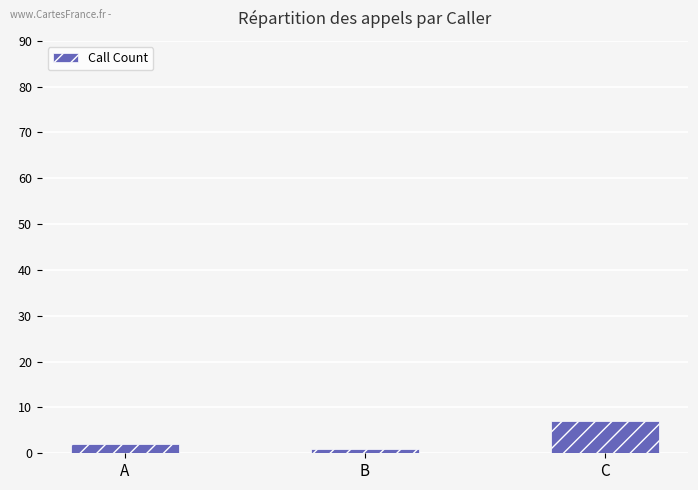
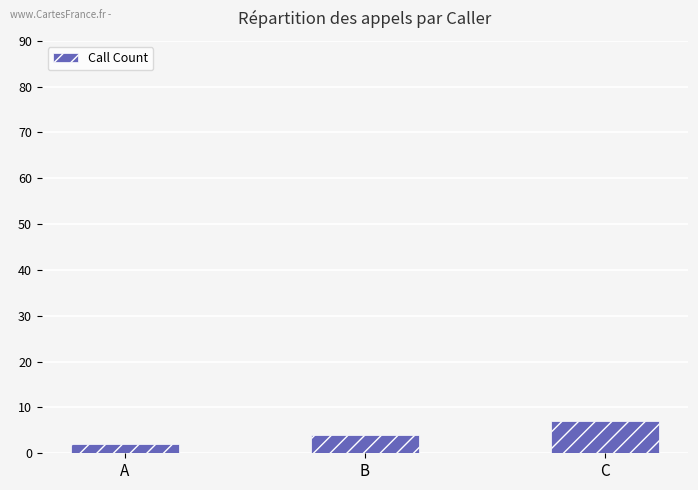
  {
    "A": 2,
-   "B": 1,
+   "B": 4,
    "C": 7
  }
